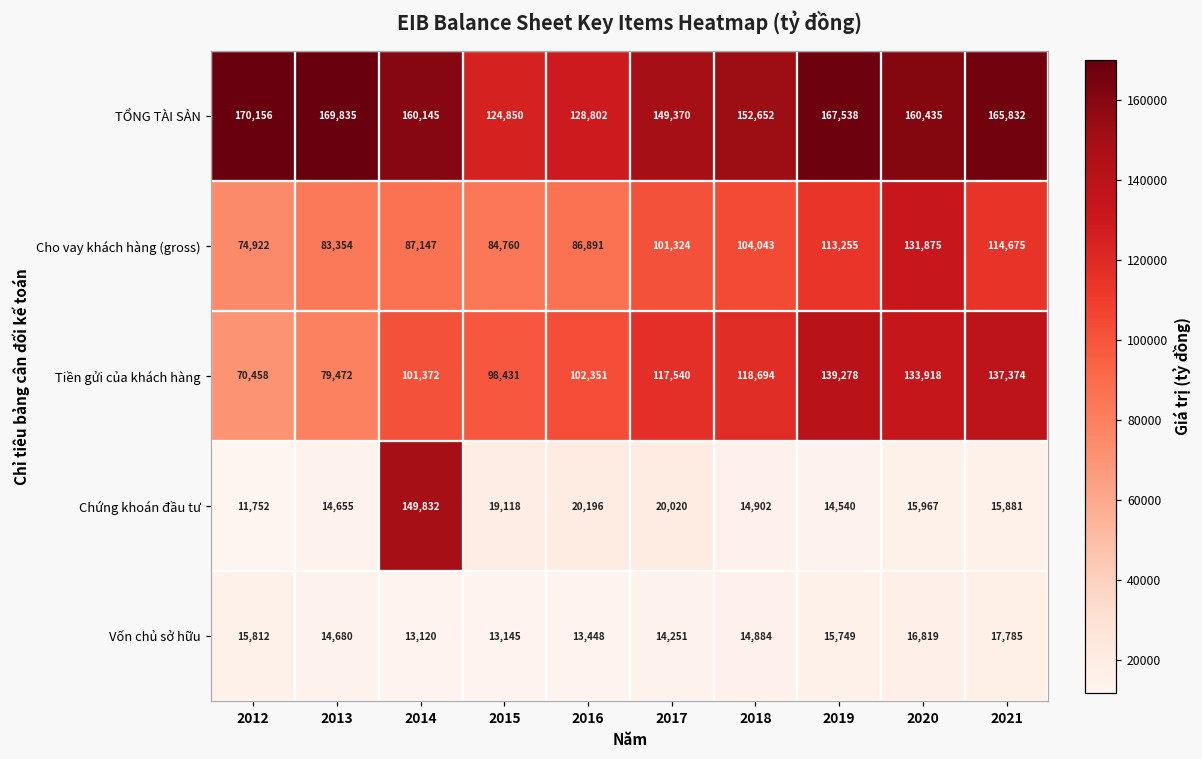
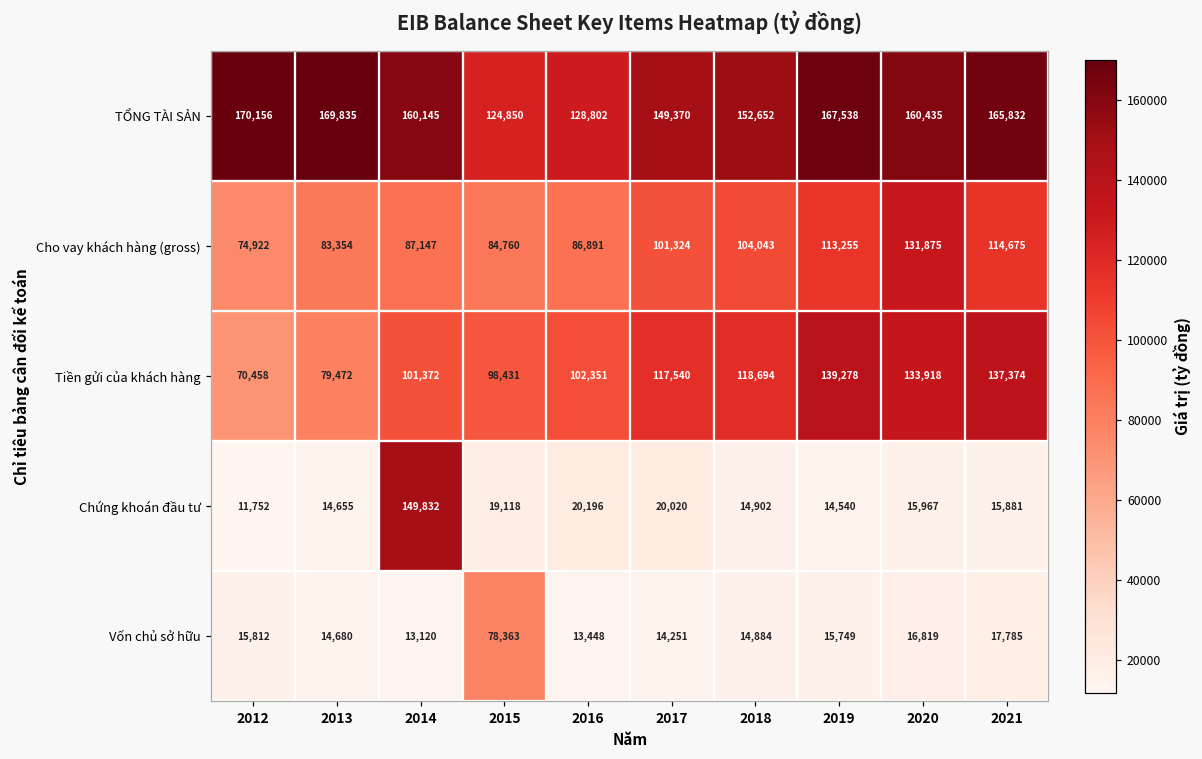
  {
    "TỔNG TÀI SẢN": {
      "2012": "170,156",
      "2013": "169,835",
      "2014": "160,145",
      "2015": "124,850",
      "2016": "128,802",
      "2017": "149,370",
      "2018": "152,652",
      "2019": "167,538",
      "2020": "160,435",
      "2021": "165,832"
    },
    "Cho vay khách hàng (gross)": {
      "2012": "74,922",
      "2013": "83,354",
      "2014": "87,147",
      "2015": "84,760",
      "2016": "86,891",
      "2017": "101,324",
      "2018": "104,043",
      "2019": "113,255",
      "2020": "131,875",
      "2021": "114,675"
    },
    "Tiền gửi của khách hàng": {
      "2012": "70,458",
      "2013": "79,472",
      "2014": "101,372",
      "2015": "98,431",
      "2016": "102,351",
      "2017": "117,540",
      "2018": "118,694",
      "2019": "139,278",
      "2020": "133,918",
      "2021": "137,374"
    },
    "Chứng khoán đầu tư": {
      "2012": "11,752",
      "2013": "14,655",
      "2014": "149,832",
      "2015": "19,118",
      "2016": "20,196",
      "2017": "20,020",
      "2018": "14,902",
      "2019": "14,540",
      "2020": "15,967",
      "2021": "15,881"
    },
    "Vốn chủ sở hữu": {
      "2012": "15,812",
      "2013": "14,680",
      "2014": "13,120",
-     "2015": "13,145",
+     "2015": "78,363",
      "2016": "13,448",
      "2017": "14,251",
      "2018": "14,884",
      "2019": "15,749",
      "2020": "16,819",
      "2021": "17,785"
    }
  }
